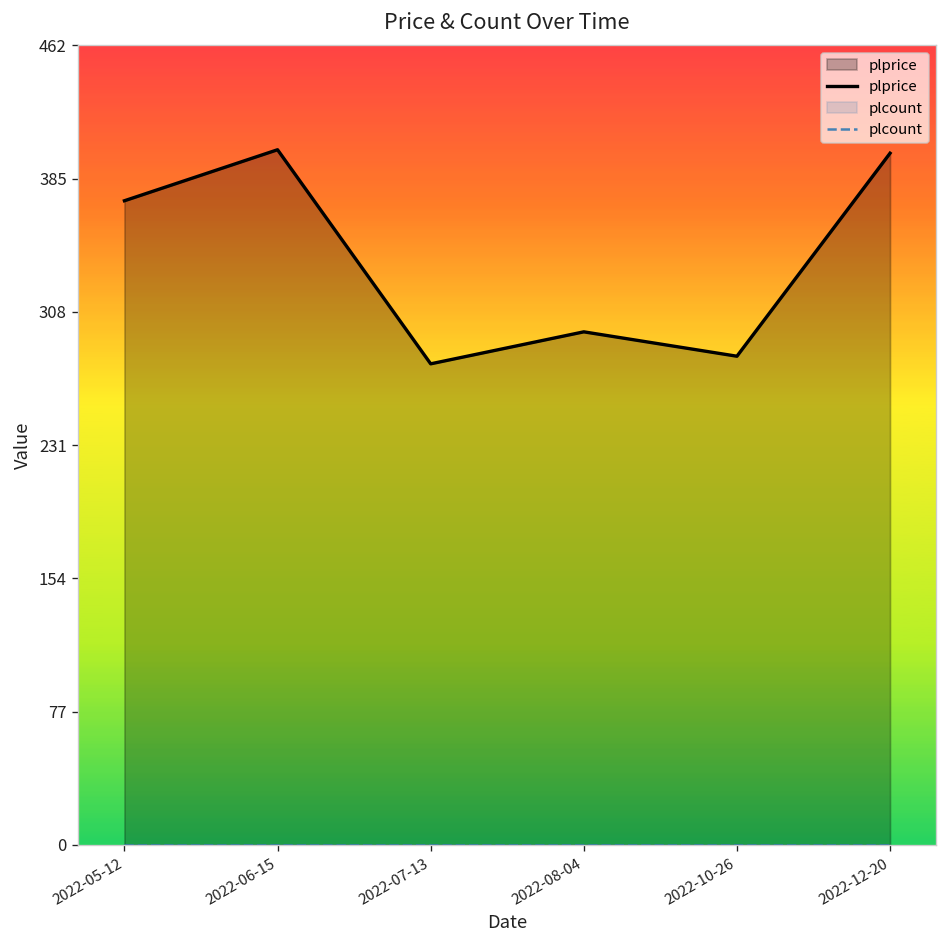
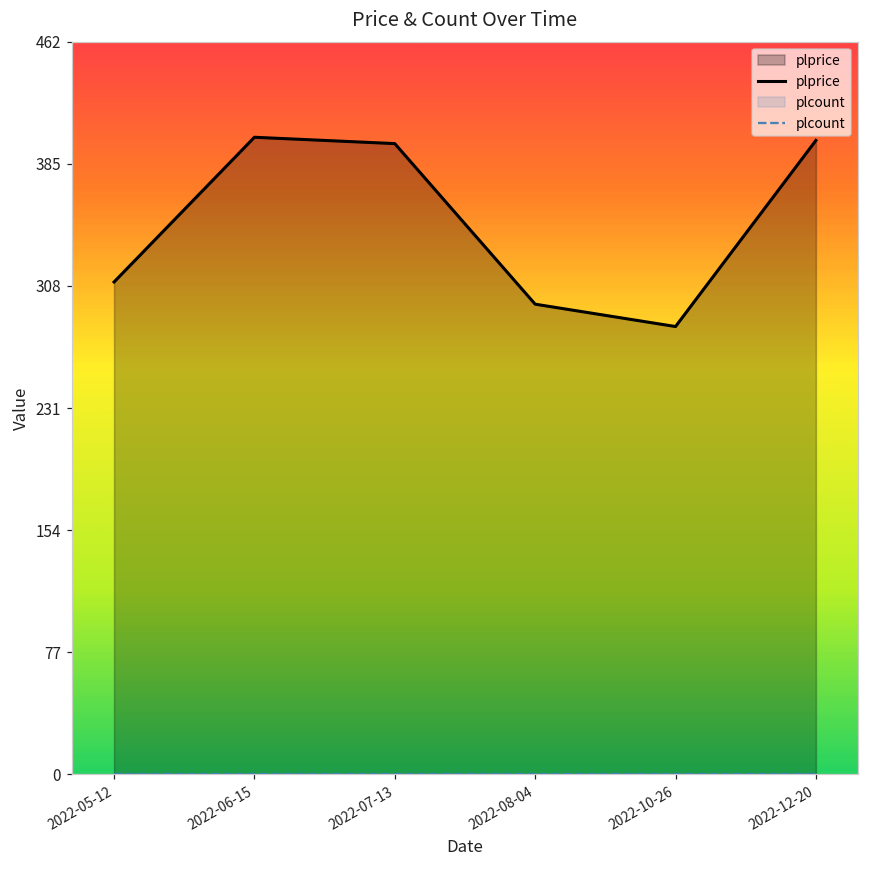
  {
    "plprice": {
-     "2022-05-12": 373,
+     "2022-05-12": 311,
      "2022-06-15": 402,
-     "2022-07-13": 278,
+     "2022-07-13": 398,
      "2022-08-04": 297,
      "2022-10-26": 283,
      "2022-12-20": 400
    },
    "plcount": {
      "2022-05-12": 0,
      "2022-06-15": 0,
      "2022-07-13": 0,
      "2022-08-04": 0,
      "2022-10-26": 0,
      "2022-12-20": 0
    }
  }
